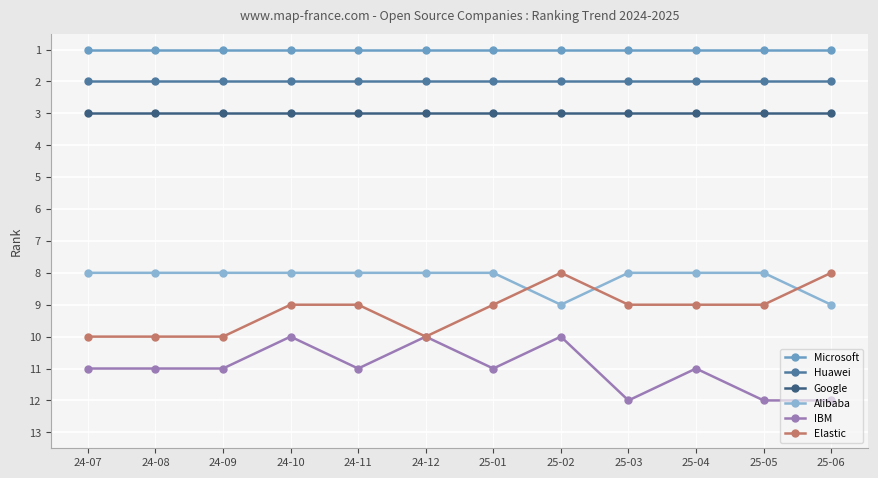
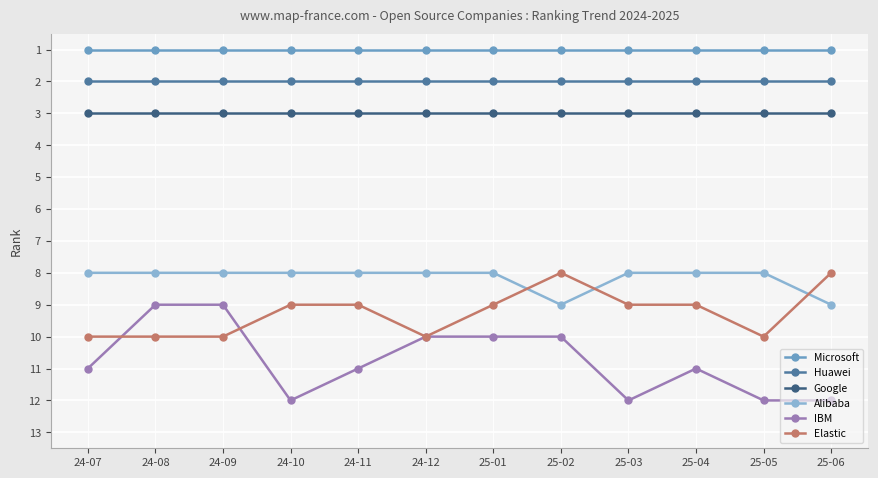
  {
    "IBM": {
      "24-07": 11,
-     "24-08": 11,
-     "24-09": 11,
-     "24-10": 10,
+     "24-08": 9,
+     "24-09": 9,
+     "24-10": 12,
      "24-11": 11,
-     "25-01": 11,
+     "25-01": 10,
      "25-02": 10,
      "25-03": 12,
      "25-04": 11,
      "25-05": 12
    },
    "Elastic": {
      "24-07": 10,
      "24-08": 10,
      "24-09": 10,
      "24-10": 9,
      "24-11": 9,
      "25-01": 9,
      "25-02": 8,
      "25-03": 9,
      "25-04": 9,
-     "25-05": 9,
+     "25-05": 10,
      "25-06": 8
    }
  }
